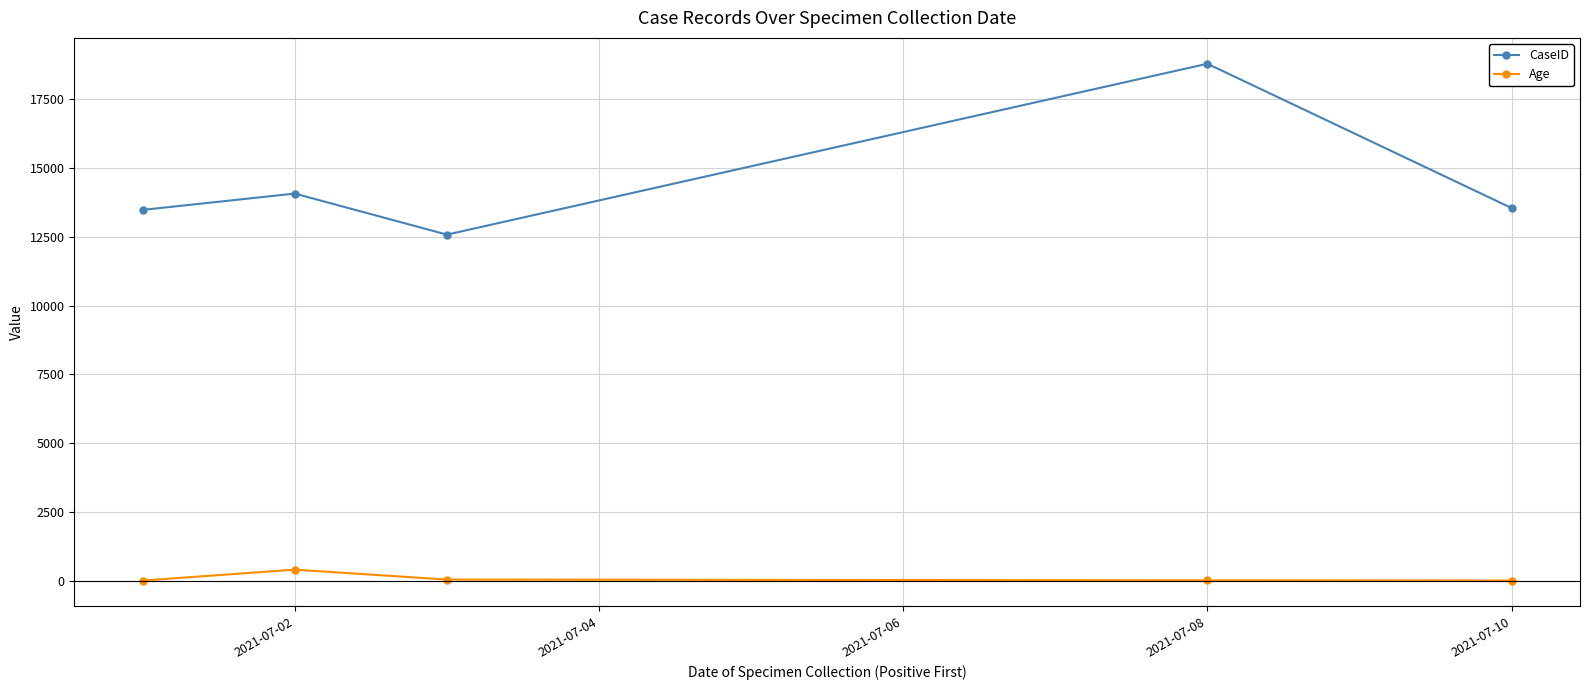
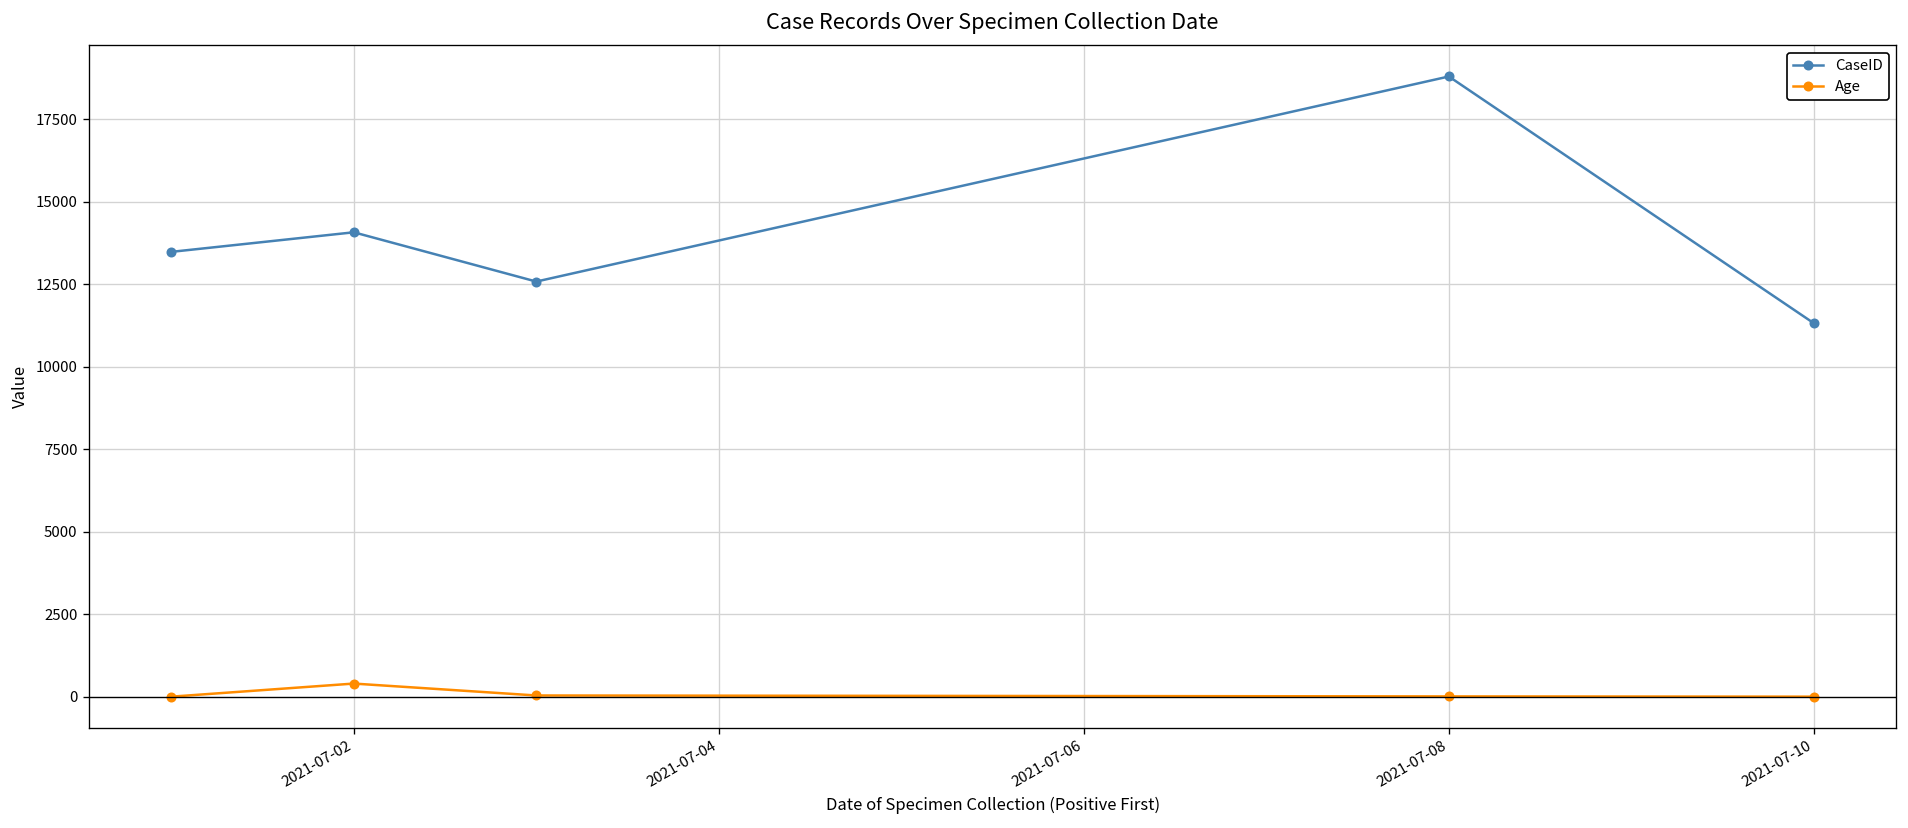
  {
    "CaseID": {
      "2021-07-02": 14100,
      "2021-07-08": 18800,
-     "2021-07-10": 13500
+     "2021-07-10": 11300
    },
    "Age": {
      "2021-07-02": 400,
      "2021-07-08": 0,
      "2021-07-10": 0
    }
  }
